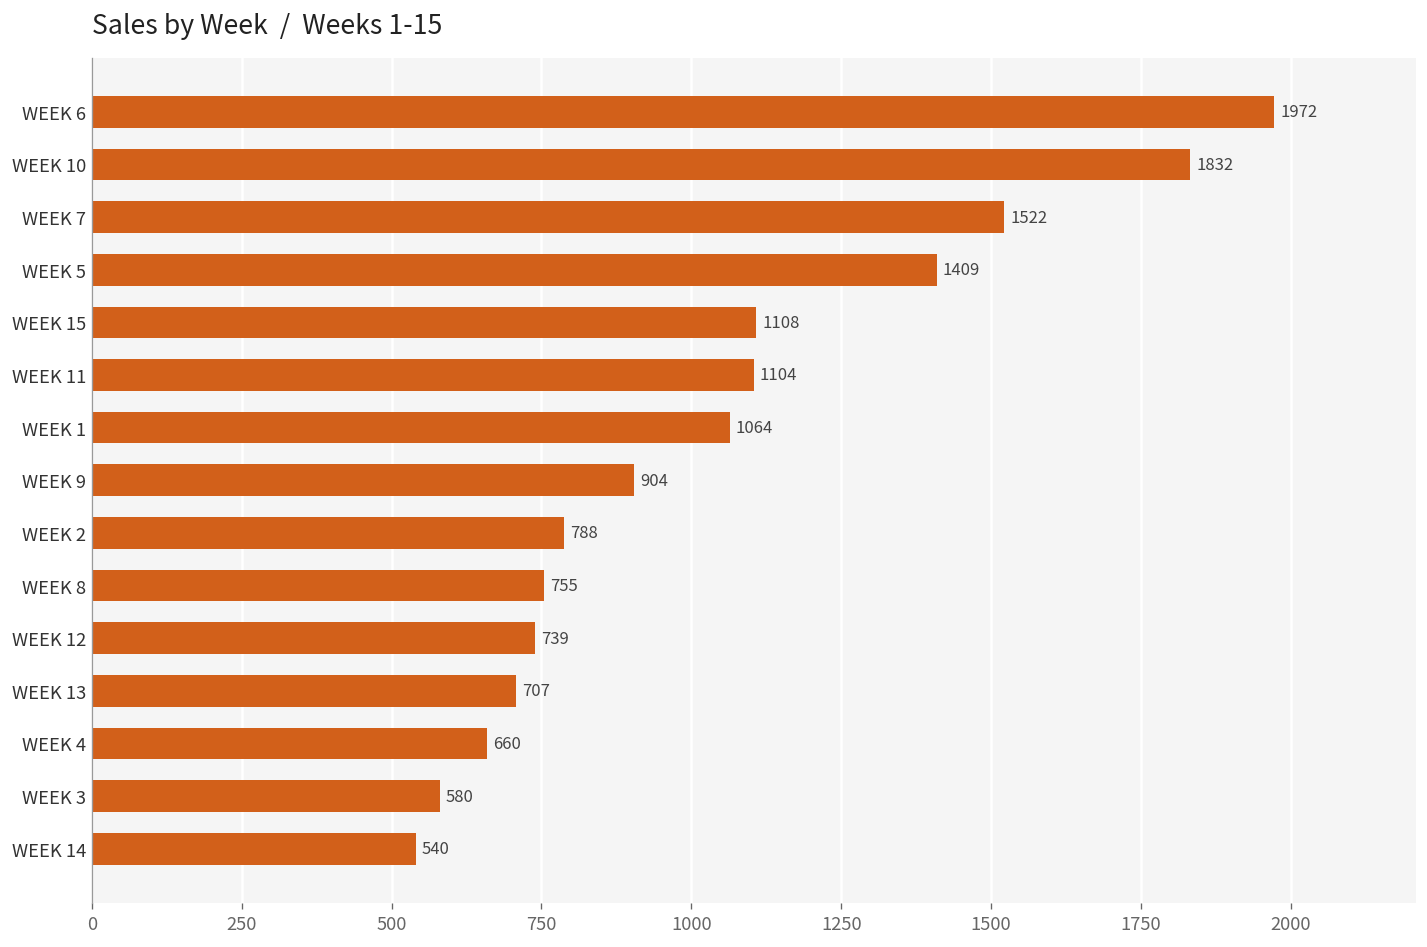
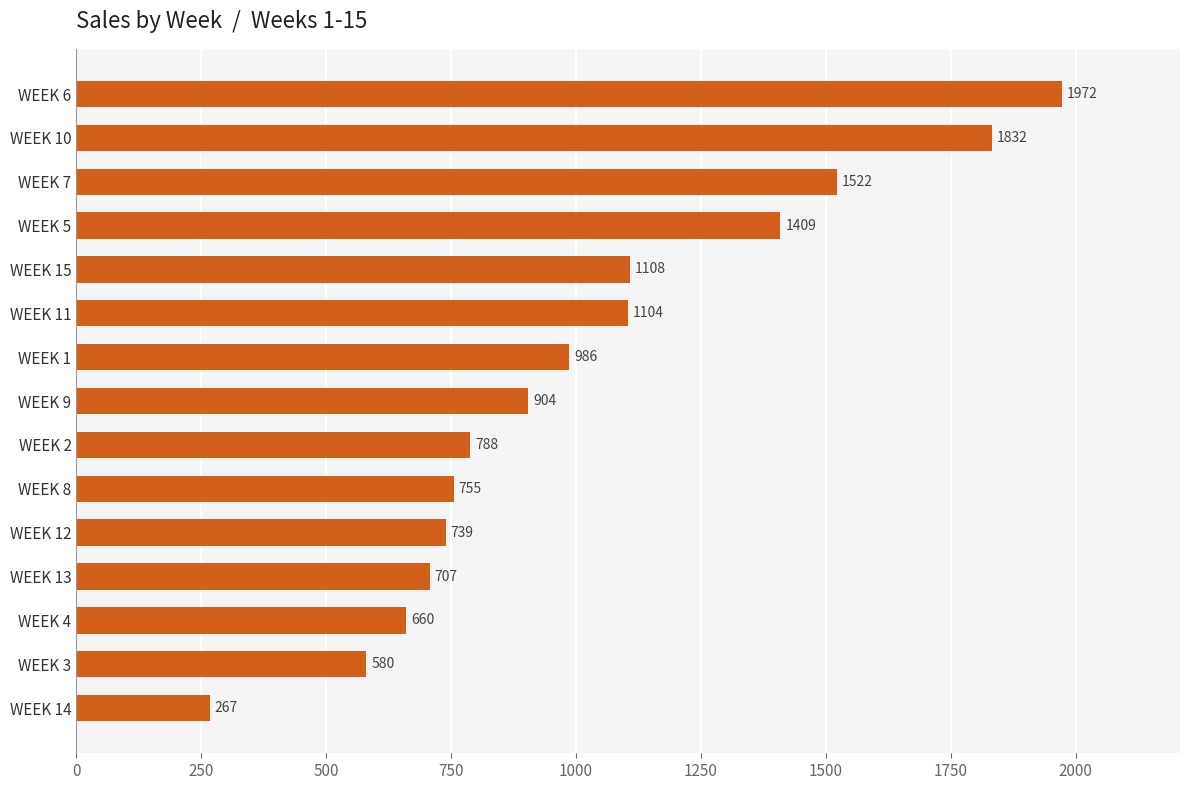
  {
    "WEEK 6": 1972,
    "WEEK 10": 1832,
    "WEEK 7": 1522,
    "WEEK 5": 1409,
    "WEEK 15": 1108,
    "WEEK 11": 1104,
-   "WEEK 1": 1064,
+   "WEEK 1": 986,
    "WEEK 9": 904,
    "WEEK 2": 788,
    "WEEK 8": 755,
    "WEEK 12": 739,
    "WEEK 13": 707,
    "WEEK 4": 660,
    "WEEK 3": 580,
-   "WEEK 14": 540
+   "WEEK 14": 267
  }
